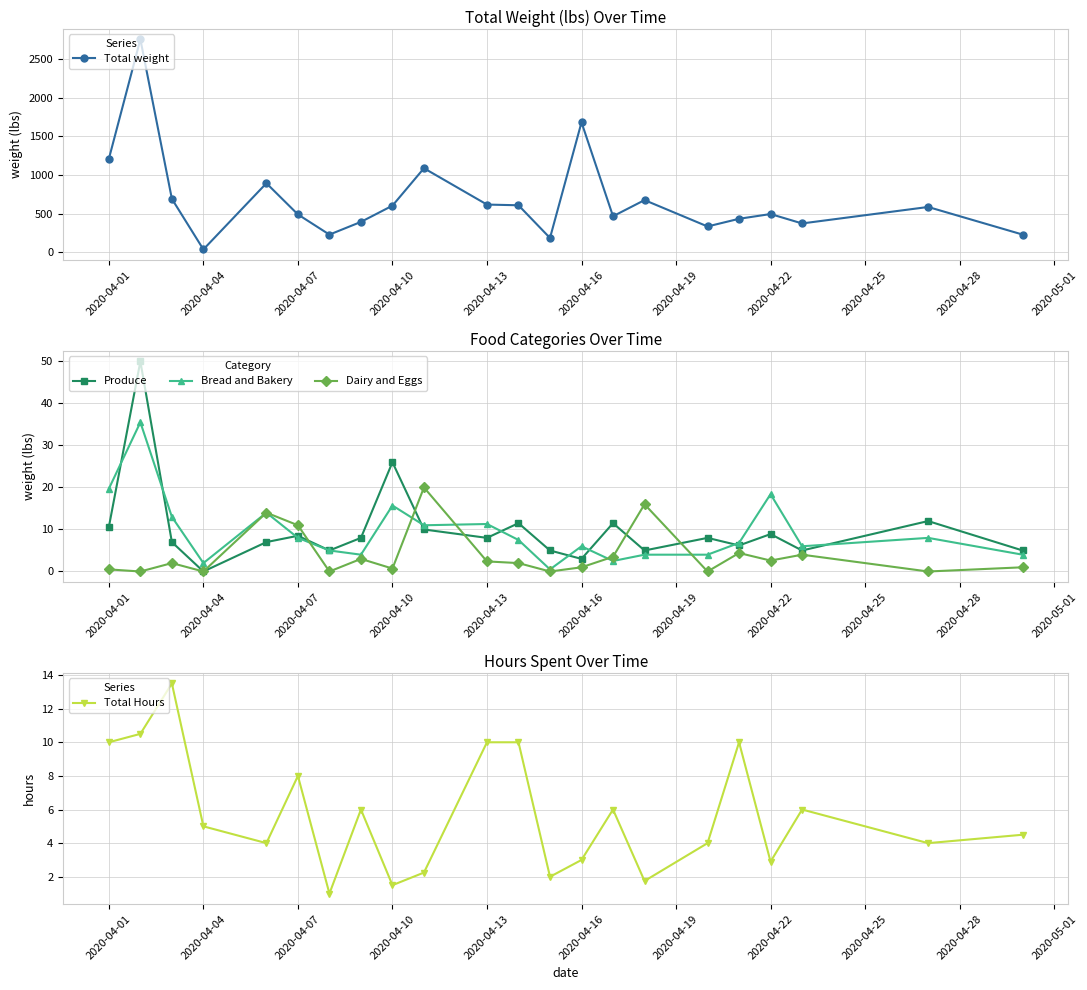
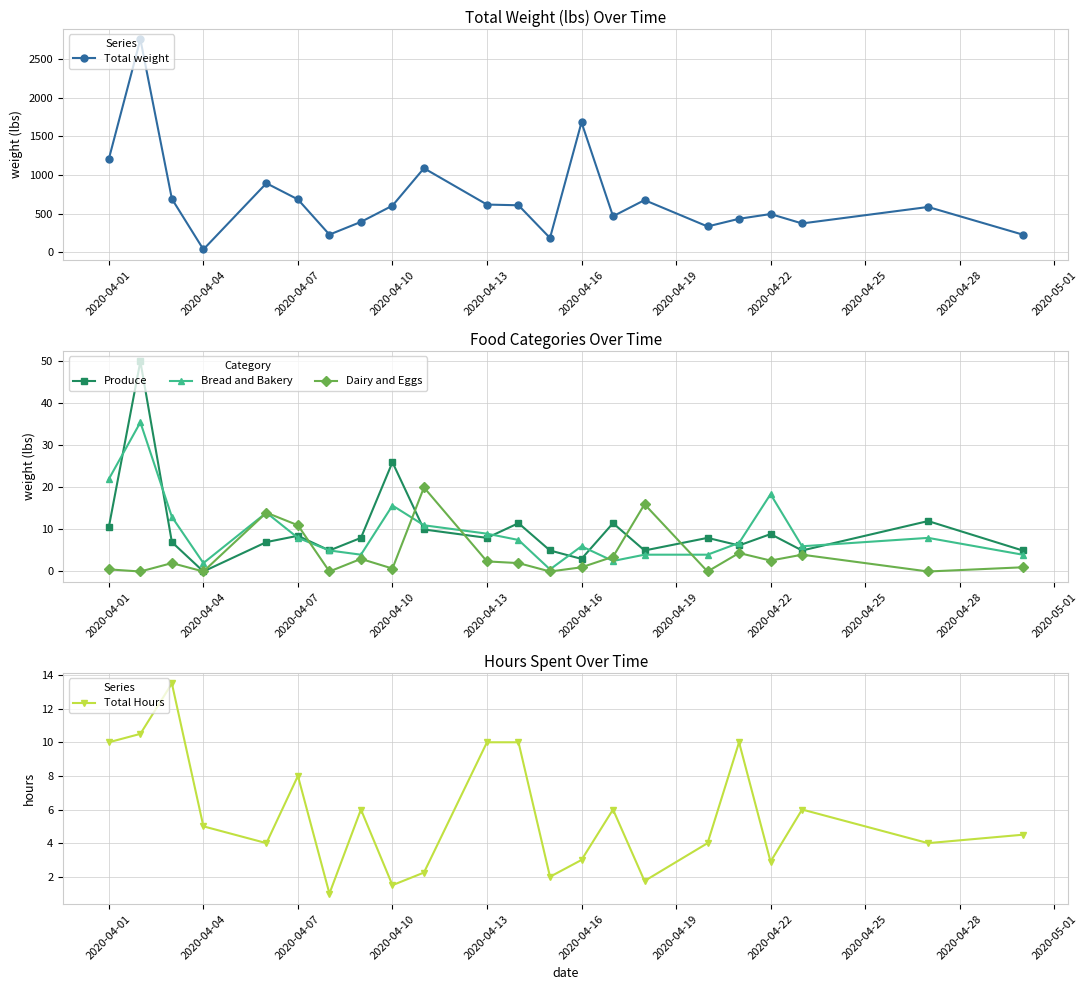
  {
    "Total Weight (lbs) Over Time": {
      "2020-04-01": 1200,
      "2020-04-04": 0,
-     "2020-04-07": 500,
+     "2020-04-07": 700,
      "2020-04-10": 600,
      "2020-04-13": 600,
      "2020-04-16": 1700,
      "2020-04-22": 500
    },
    "Food Categories Over Time": {
      "Produce": {
        "2020-04-01": 11,
        "2020-04-10": 26,
        "2020-04-13": 8,
        "2020-04-16": 3,
        "2020-04-22": 9
      },
      "Bread and Bakery": {
-       "2020-04-01": 20,
+       "2020-04-01": 22,
        "2020-04-04": 2,
        "2020-04-10": 16,
-       "2020-04-13": 11,
+       "2020-04-13": 9,
        "2020-04-16": 6,
        "2020-04-22": 18
      },
      "Dairy and Eggs": {
        "2020-04-01": 1,
        "2020-04-07": 11,
        "2020-04-10": 1,
        "2020-04-13": 2,
        "2020-04-16": 1,
        "2020-04-22": 3
      }
    },
    "Hours Spent Over Time": {
      "2020-04-01": 10.0,
      "2020-04-04": 5.0,
      "2020-04-07": 8.0,
      "2020-04-10": 1.5,
      "2020-04-13": 10.0,
      "2020-04-16": 3.0,
      "2020-04-22": 2.9
    }
  }
